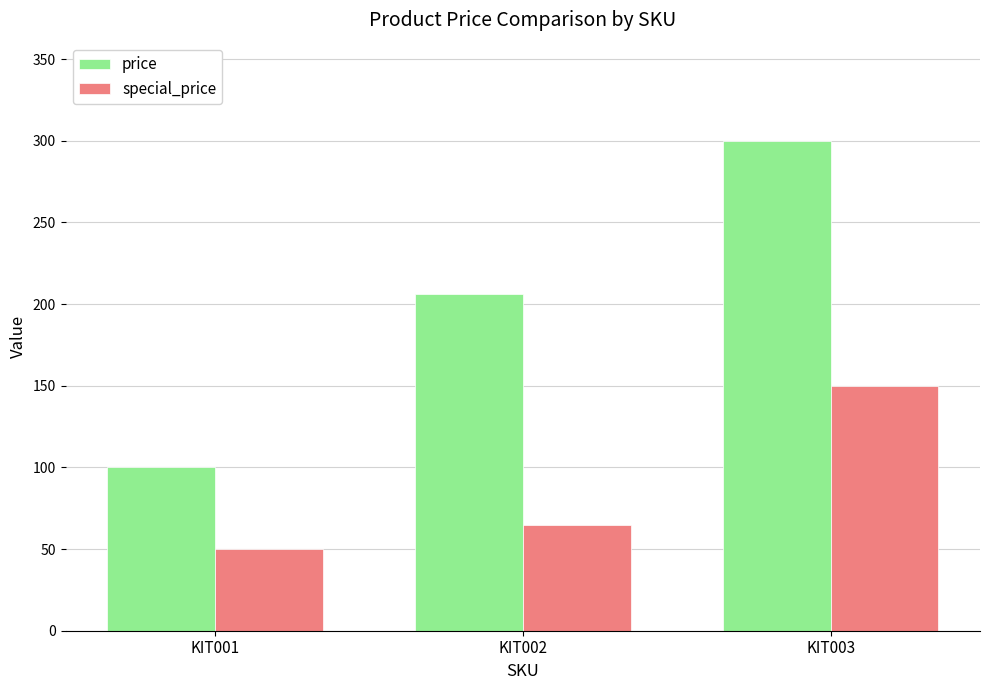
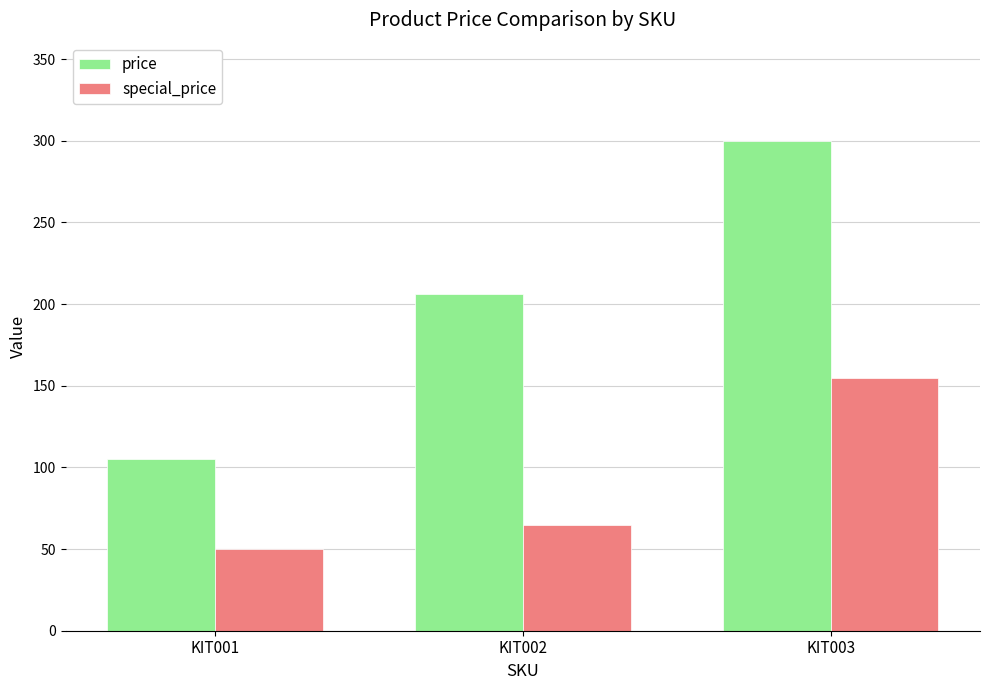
  {
    "price": {
-     "KIT001": 100,
+     "KIT001": 105,
      "KIT002": 206,
      "KIT003": 300
    },
    "special_price": {
      "KIT001": 50,
      "KIT002": 65,
-     "KIT003": 150
+     "KIT003": 155
    }
  }
